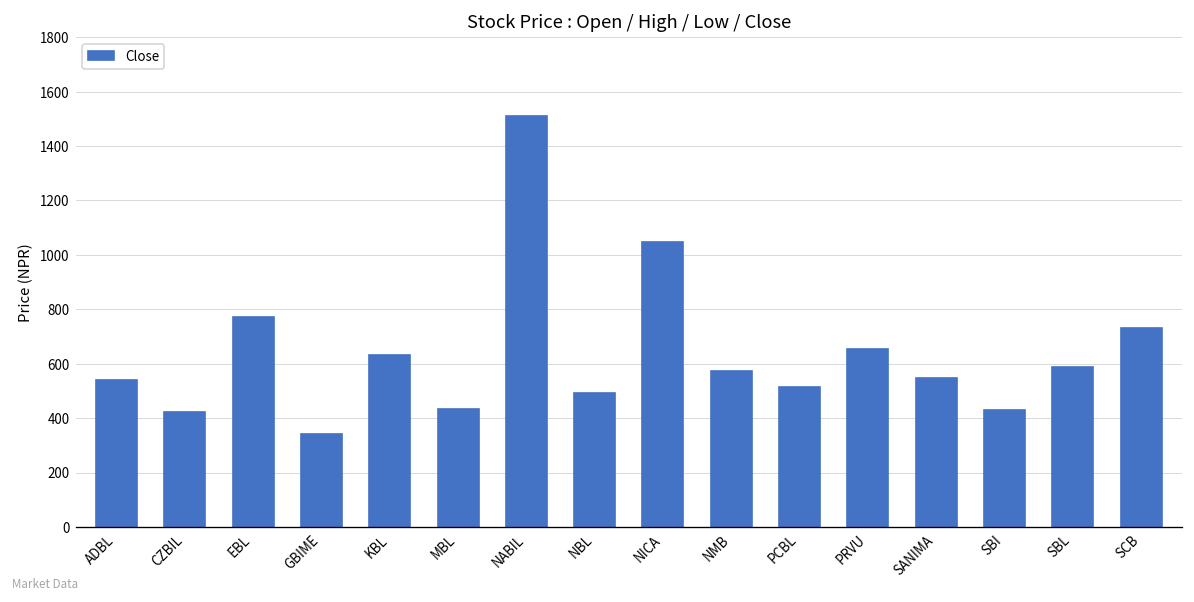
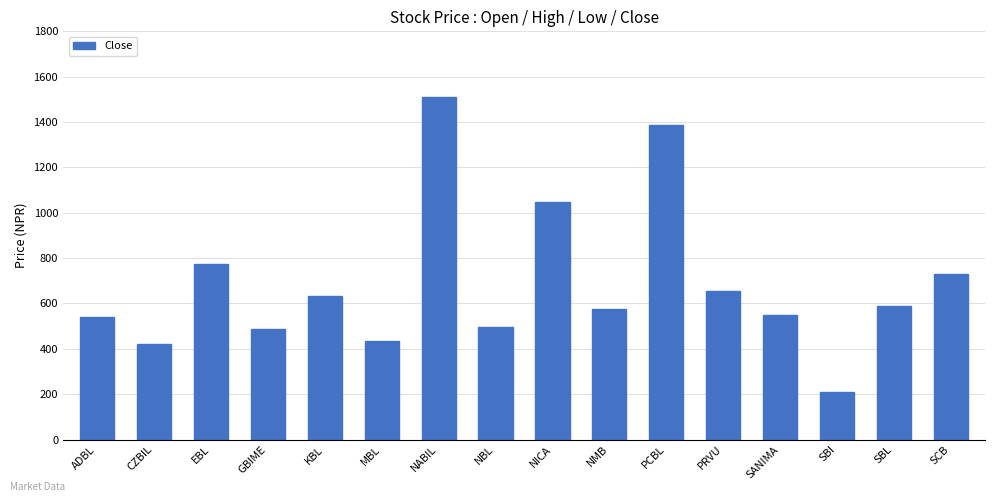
  {
    "ADBL": 540,
    "CZBIL": 420,
    "EBL": 770,
-   "GBIME": 340,
+   "GBIME": 490,
    "KBL": 630,
    "MBL": 440,
    "NABIL": 1510,
    "NBL": 490,
    "NICA": 1050,
    "NMB": 570,
-   "PCBL": 520,
+   "PCBL": 1390,
    "PRVU": 650,
    "SANIMA": 550,
-   "SBI": 430,
+   "SBI": 210,
    "SBL": 590,
    "SCB": 730
  }
